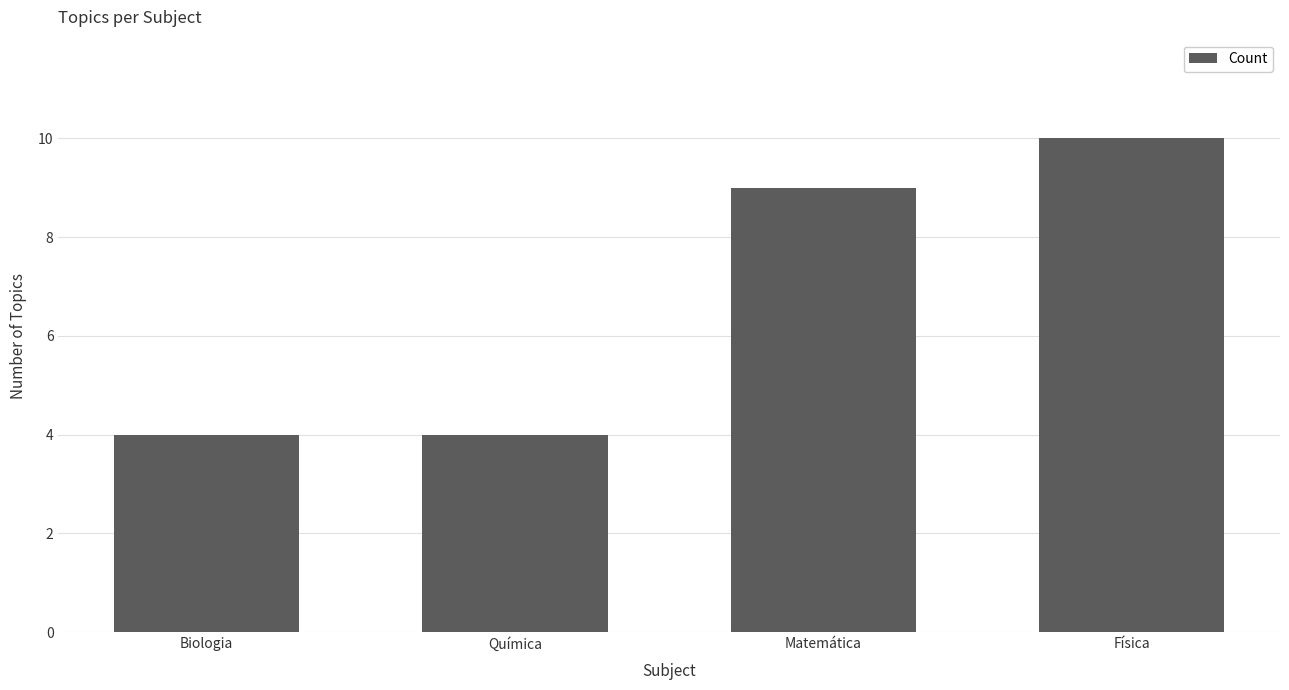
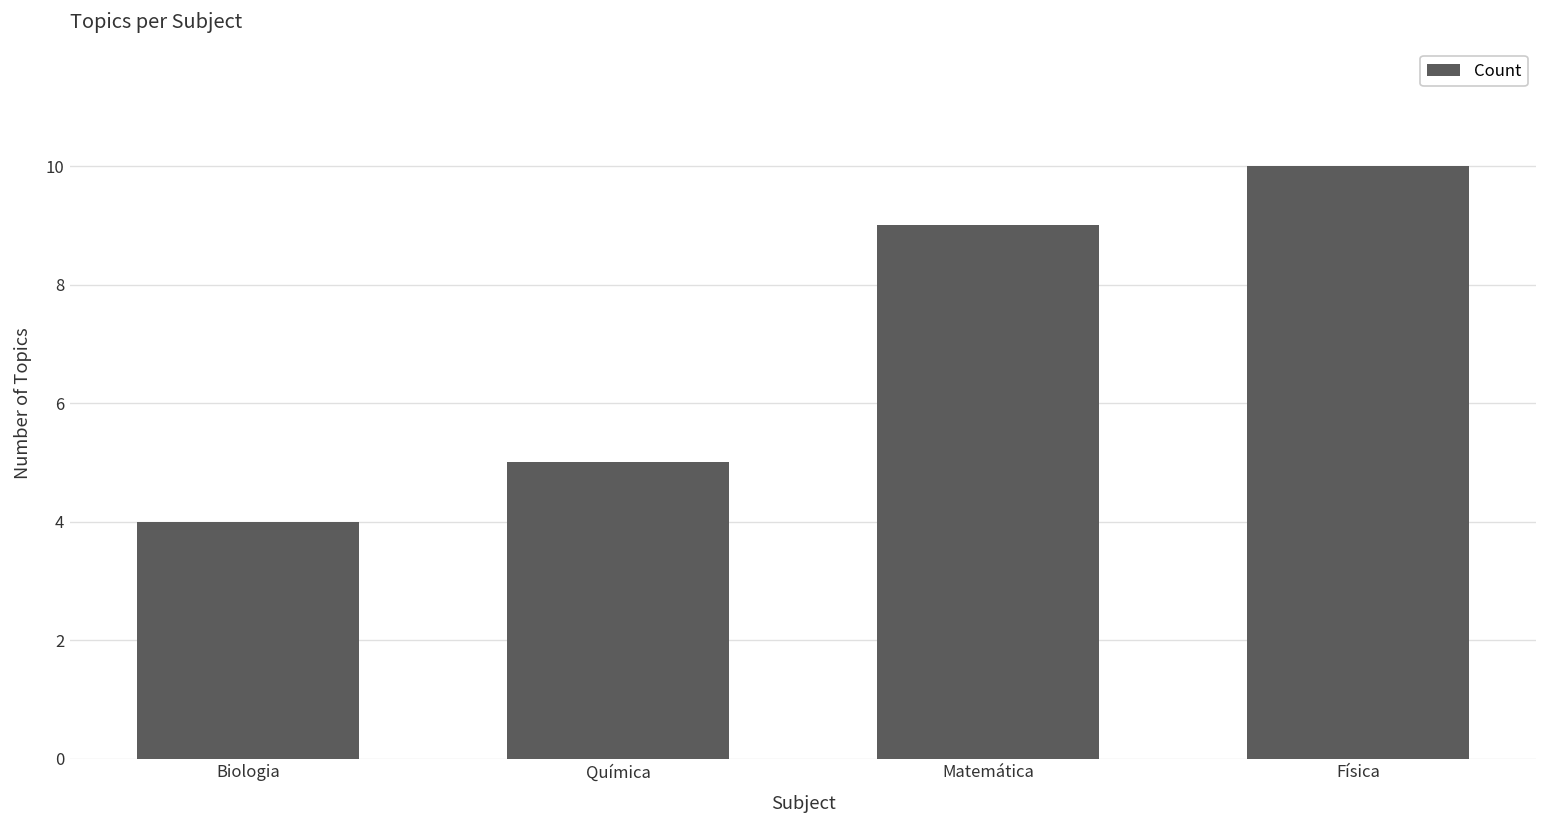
  {
    "Biologia": 4,
-   "Química": 4,
+   "Química": 5,
    "Matemática": 9,
    "Física": 10
  }
